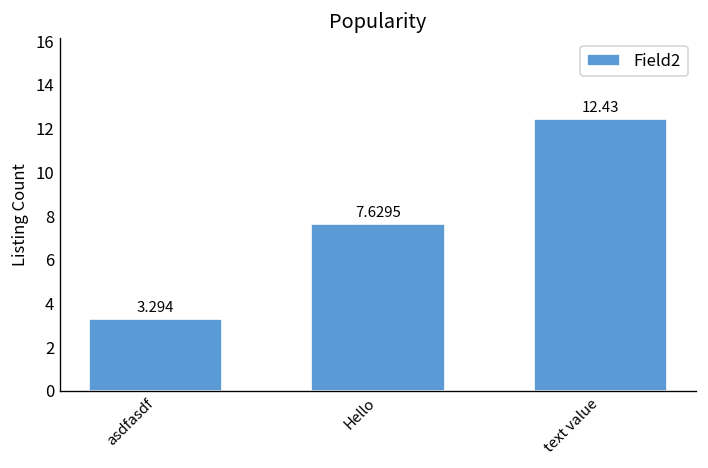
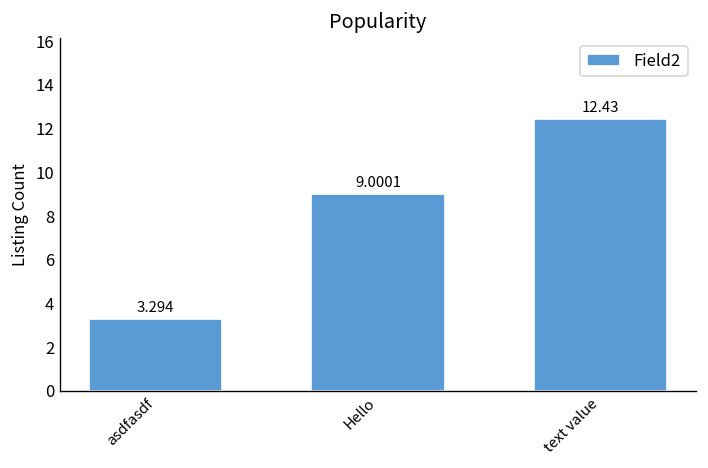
  {
    "asdfasdf": 3.294,
-   "Hello": 7.6295,
+   "Hello": 9.0001,
    "text value": 12.43
  }
